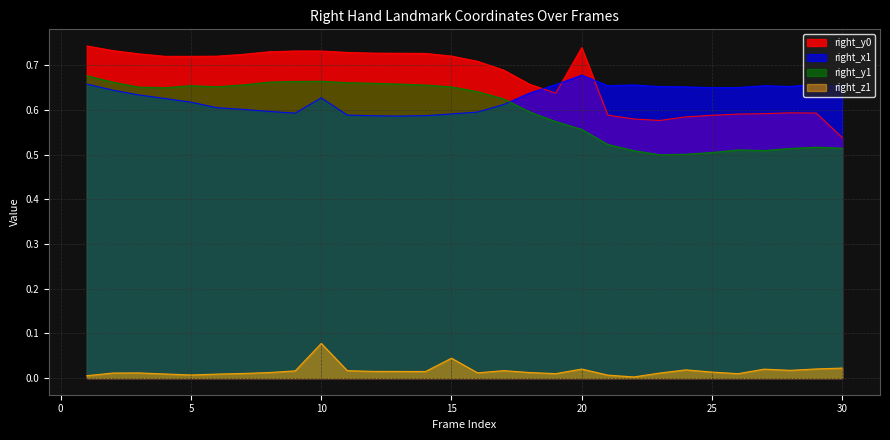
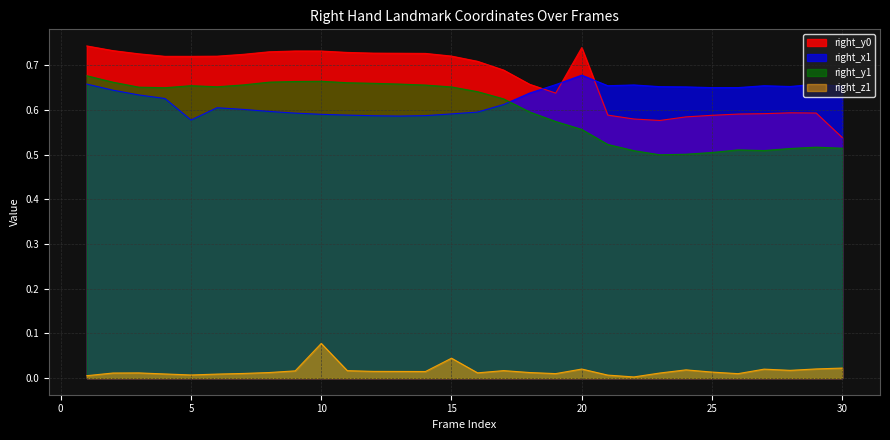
  {
    "right_y0": {
      "5": 0.72,
      "10": 0.73,
      "15": 0.72,
      "20": 0.74,
      "25": 0.59,
      "30": 0.54
    },
    "right_x1": {
-     "5": 0.62,
-     "10": 0.63,
+     "5": 0.58,
+     "10": 0.59,
      "15": 0.59,
      "20": 0.68,
      "25": 0.65
    },
    "right_y1": {
      "5": 0.65,
      "10": 0.66,
      "15": 0.65,
      "20": 0.56,
      "25": 0.50,
      "30": 0.51
    },
    "right_z1": {
      "5": 0.01,
      "10": 0.08,
      "15": 0.04,
      "20": 0.02,
      "25": 0.01,
      "30": 0.02
    }
  }
